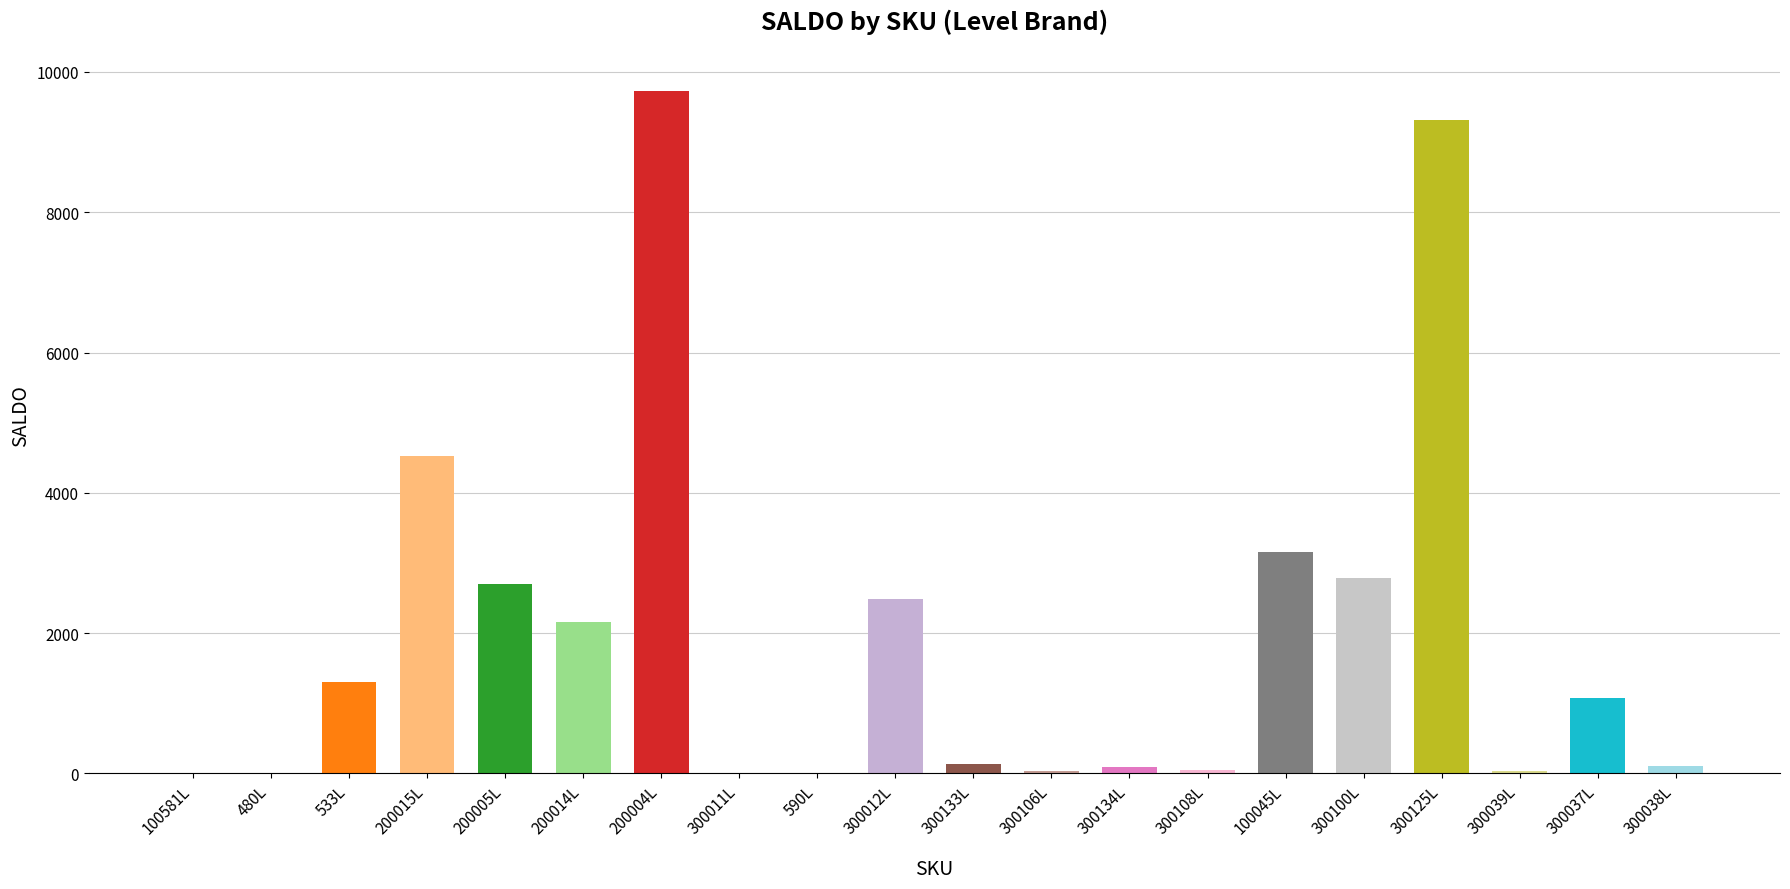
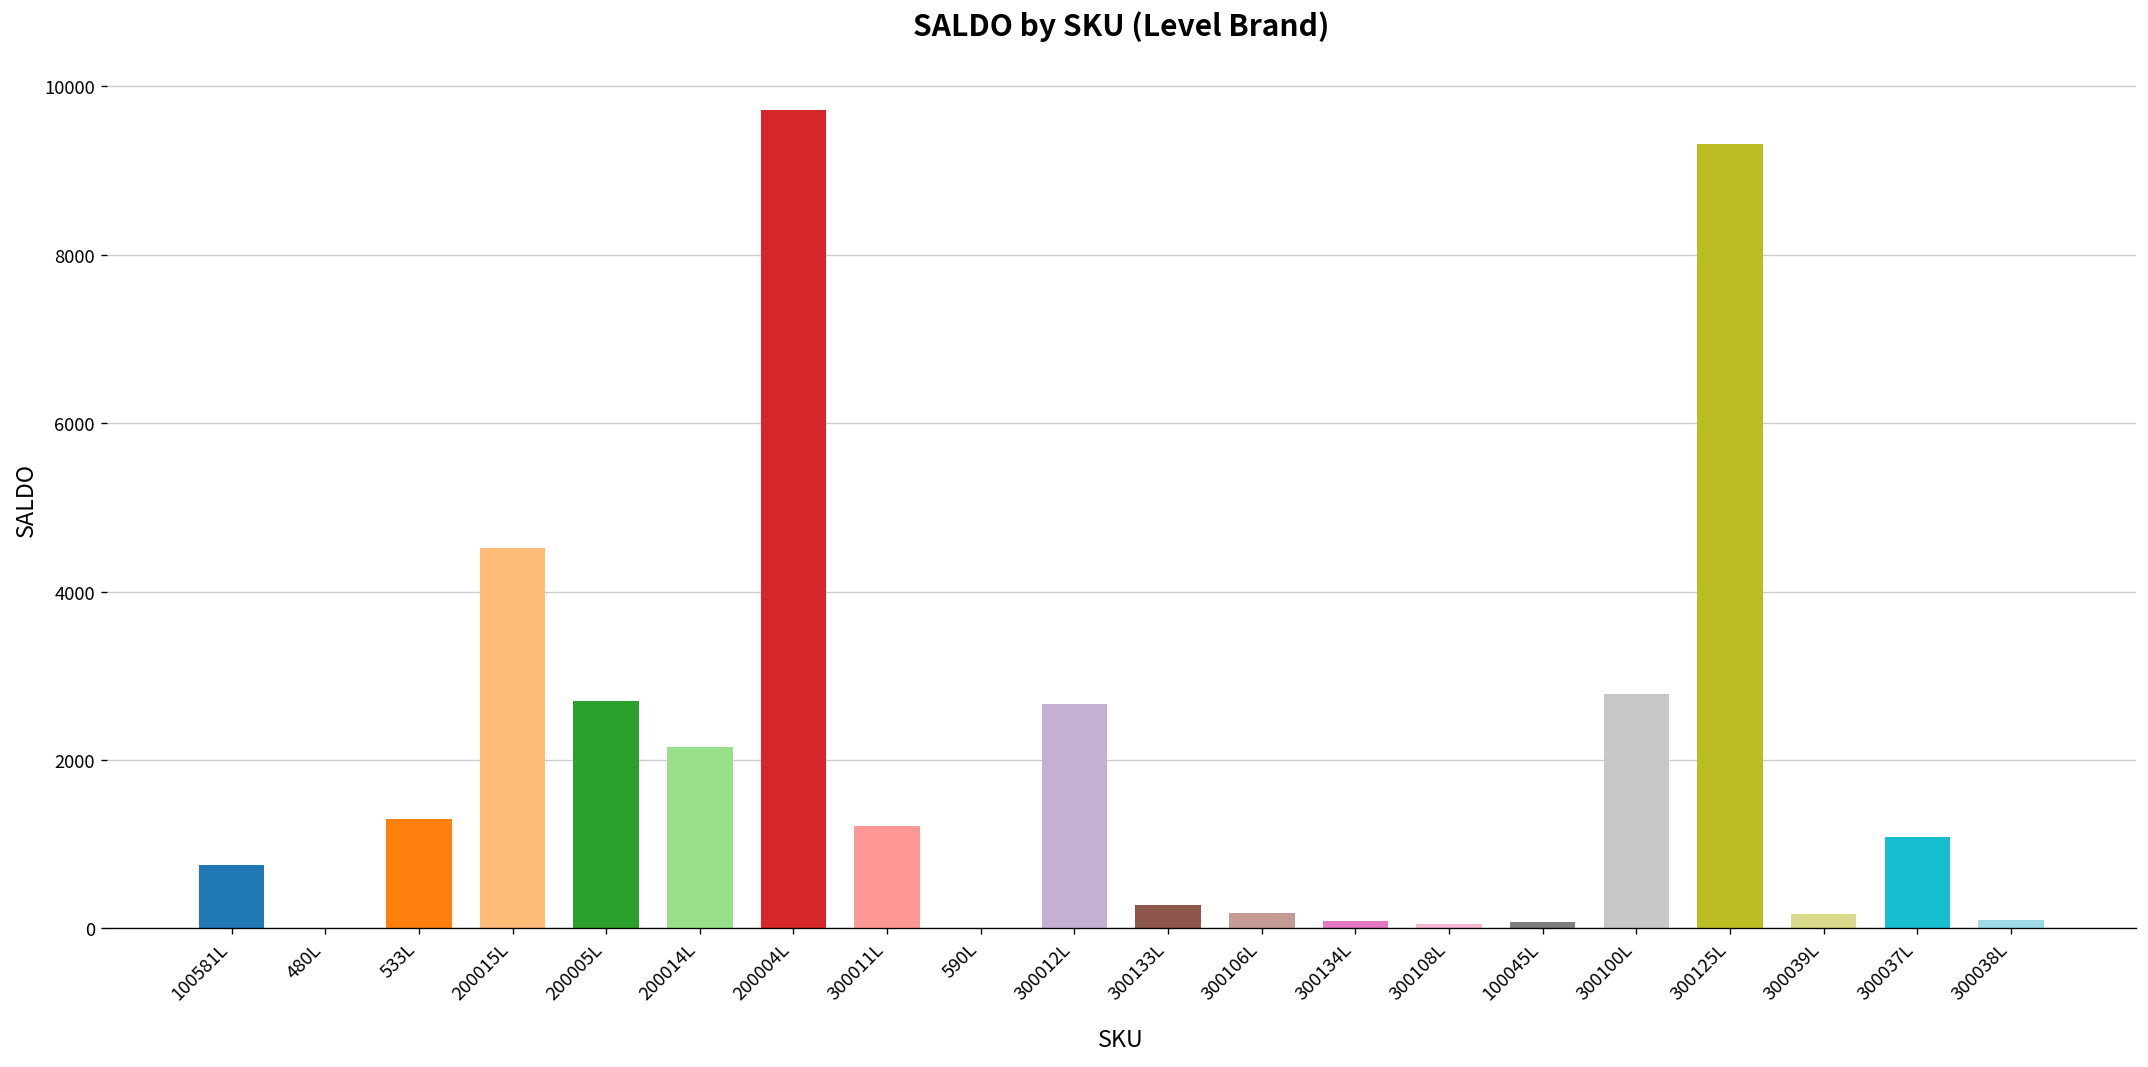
  {
-   "100581L": 0,
+   "100581L": 800,
    "480L": 0,
    "533L": 1300,
    "200015L": 4500,
    "200005L": 2700,
    "200014L": 2200,
    "200004L": 9700,
-   "300011L": 0,
+   "300011L": 1200,
    "590L": 0,
-   "300012L": 2500,
-   "300133L": 100,
-   "300106L": 0,
+   "300012L": 2700,
+   "300133L": 300,
+   "300106L": 200,
    "300134L": 100,
    "300108L": 100,
-   "100045L": 3200,
+   "100045L": 100,
    "300100L": 2800,
    "300125L": 9300,
-   "300039L": 0,
+   "300039L": 200,
    "300037L": 1100,
    "300038L": 100
  }
